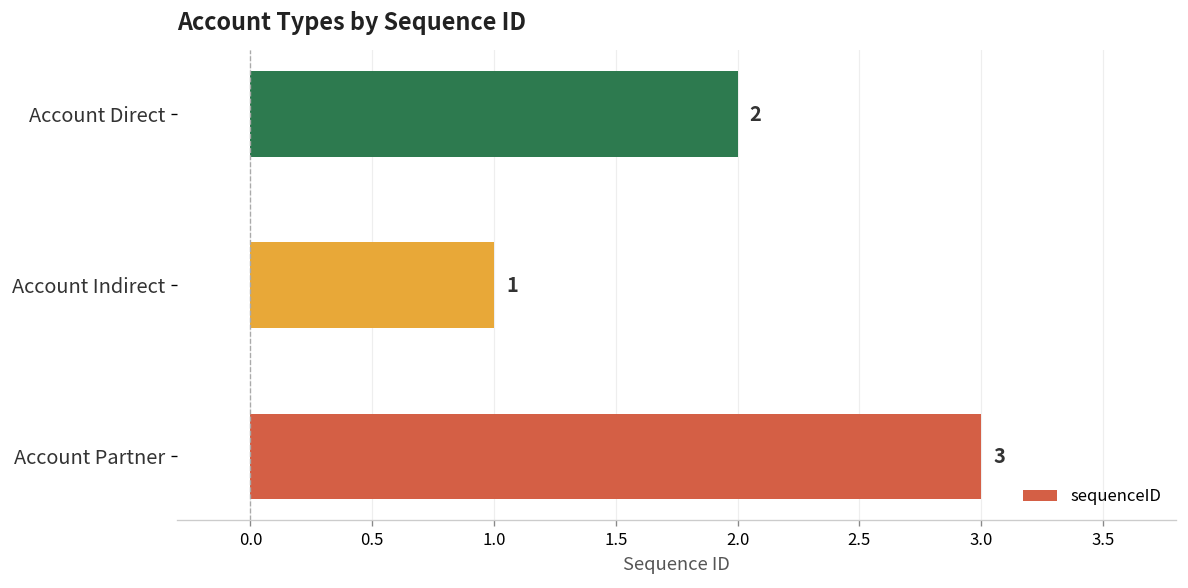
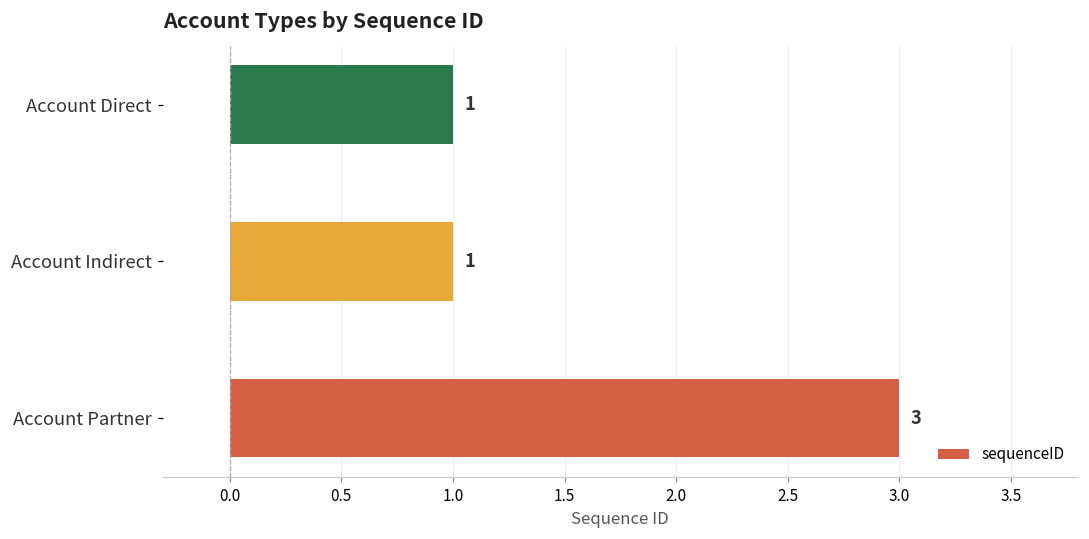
  {
-   "Account Direct": 2,
+   "Account Direct": 1,
    "Account Indirect": 1,
    "Account Partner": 3
  }
